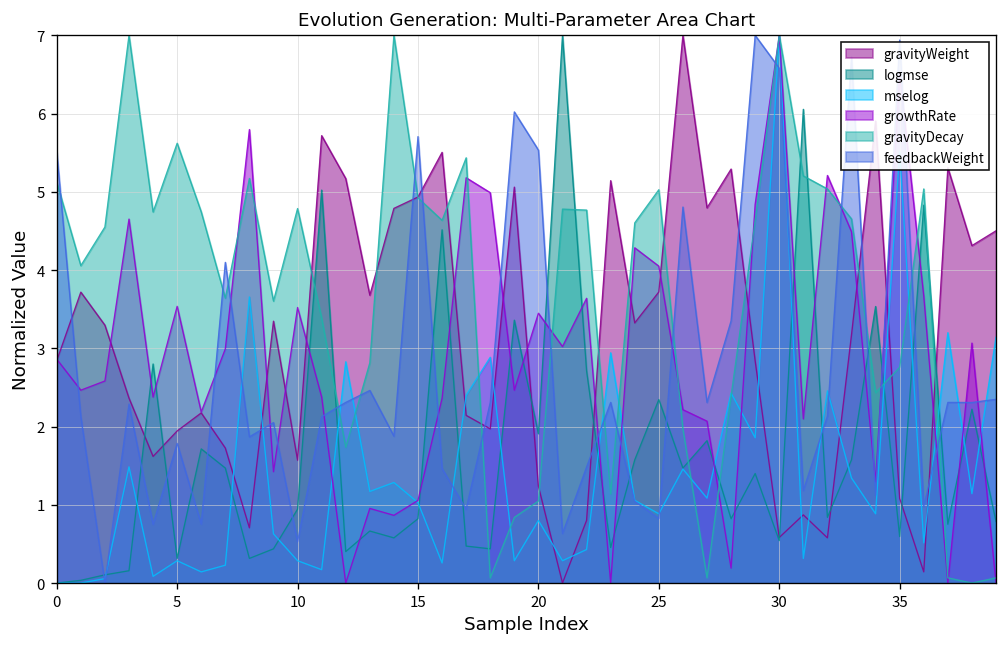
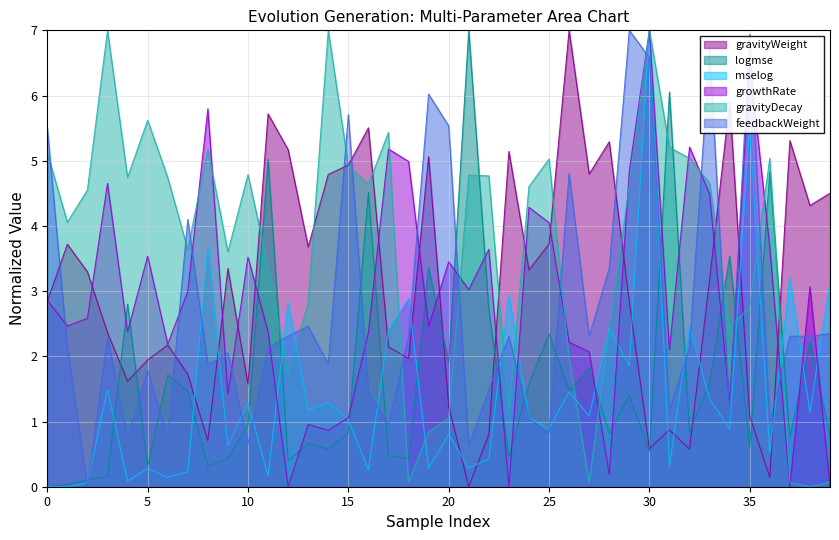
  {
    "mselog": {
-     "10": 0.3,
+     "10": 1.3,
      "20": 0.8,
      "25": 0.9
    },
    "feedbackWeight": {
      "0": 5.5,
      "5": 1.8,
-     "10": 0.5,
+     "10": 0.7,
      "15": 5.7,
      "20": 5.5,
      "25": 0.8,
      "30": 6.6,
      "35": 6.9
    }
  }
